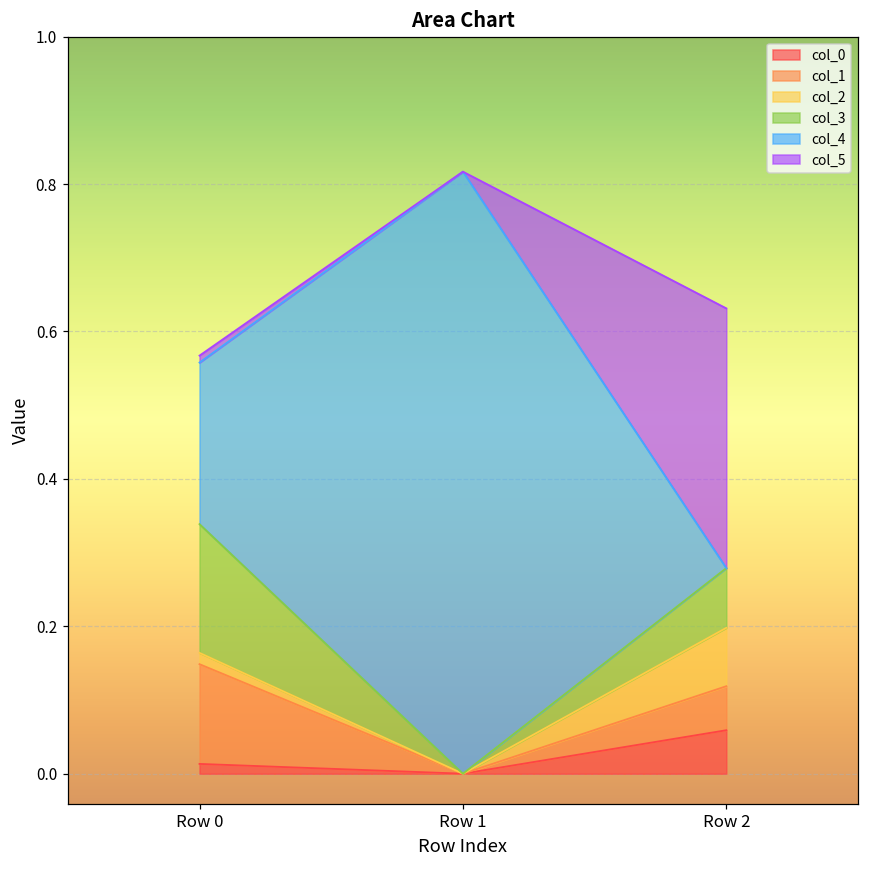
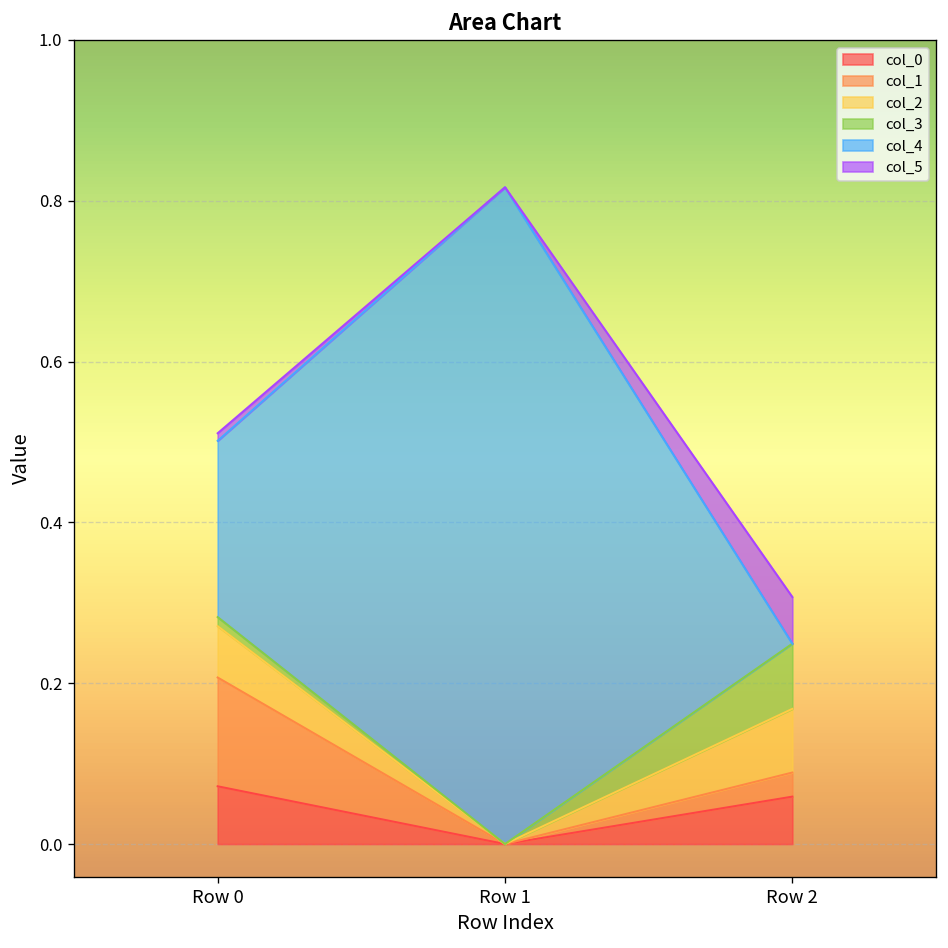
  {
    "col_0": {
-     "Row 0": 0.01,
+     "Row 0": 0.07,
      "Row 2": 0.06
    },
    "col_1": {
      "Row 0": 0.14,
-     "Row 2": 0.06
+     "Row 2": 0.03
    },
    "col_2": {
-     "Row 0": 0.02,
+     "Row 0": 0.06,
      "Row 2": 0.08
    },
    "col_3": {
-     "Row 0": 0.17
+     "Row 0": 0.01
    },
    "col_4": {
      "Row 0": 0.22
    },
    "col_5": {
      "Row 0": 0.01,
-     "Row 2": 0.35
+     "Row 2": 0.06
    }
  }
